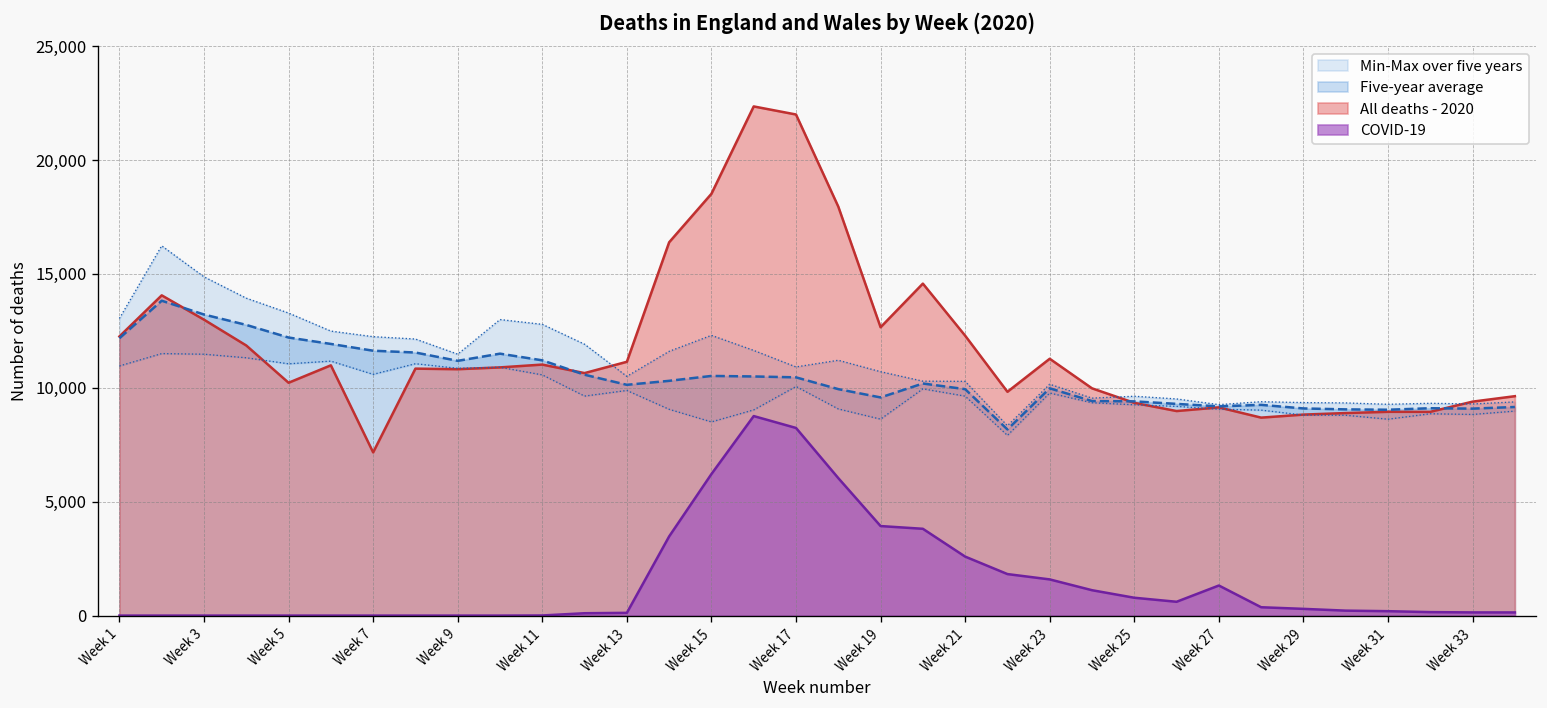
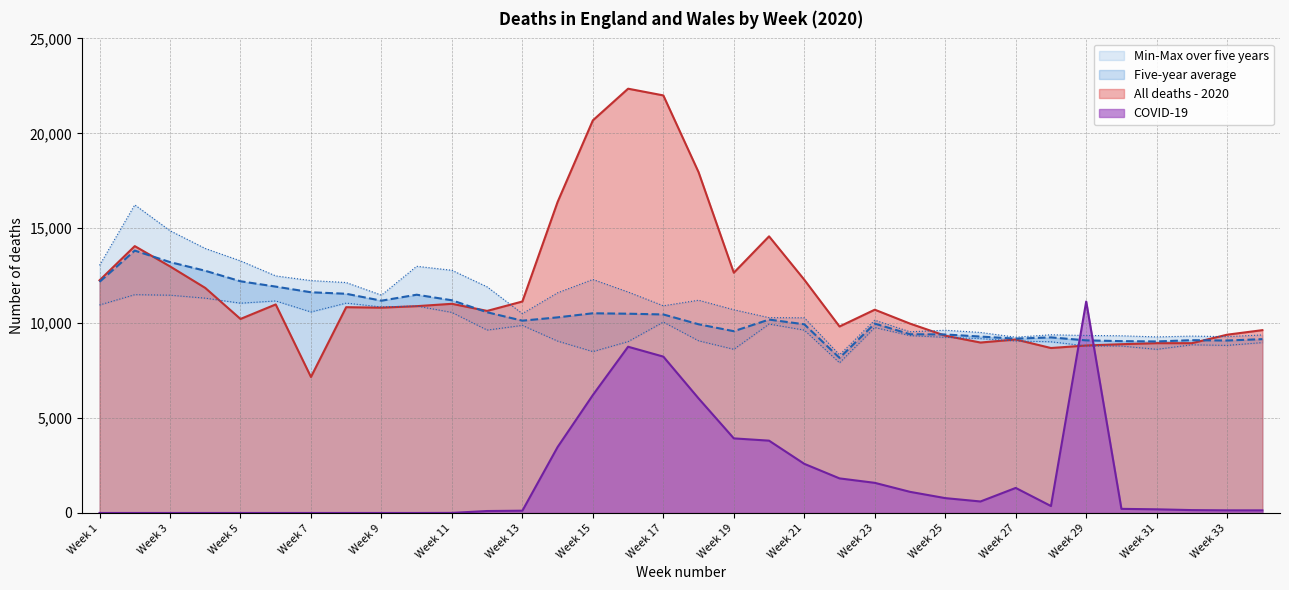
  {
    "All deaths - 2020": {
      "Week 3": "13,000",
      "Week 5": "10,200",
      "Week 7": "7,200",
      "Week 11": "11,000",
      "Week 13": "11,100",
-     "Week 15": "18,500",
+     "Week 15": "20,700",
      "Week 17": "22,000",
      "Week 19": "12,700",
      "Week 21": "12,300",
-     "Week 23": "11,300"
+     "Week 23": "10,700"
    },
    "COVID-19": {
      "Week 1": "0",
      "Week 3": "0",
      "Week 5": "0",
      "Week 7": "0",
      "Week 9": "0",
      "Week 11": "0",
      "Week 13": "100",
      "Week 15": "6,200",
      "Week 17": "8,200",
      "Week 19": "3,900",
      "Week 21": "2,600",
      "Week 23": "1,600",
      "Week 25": "800",
      "Week 27": "1,300",
-     "Week 29": "300",
+     "Week 29": "11,100",
      "Week 31": "200",
      "Week 33": "100"
    }
  }
